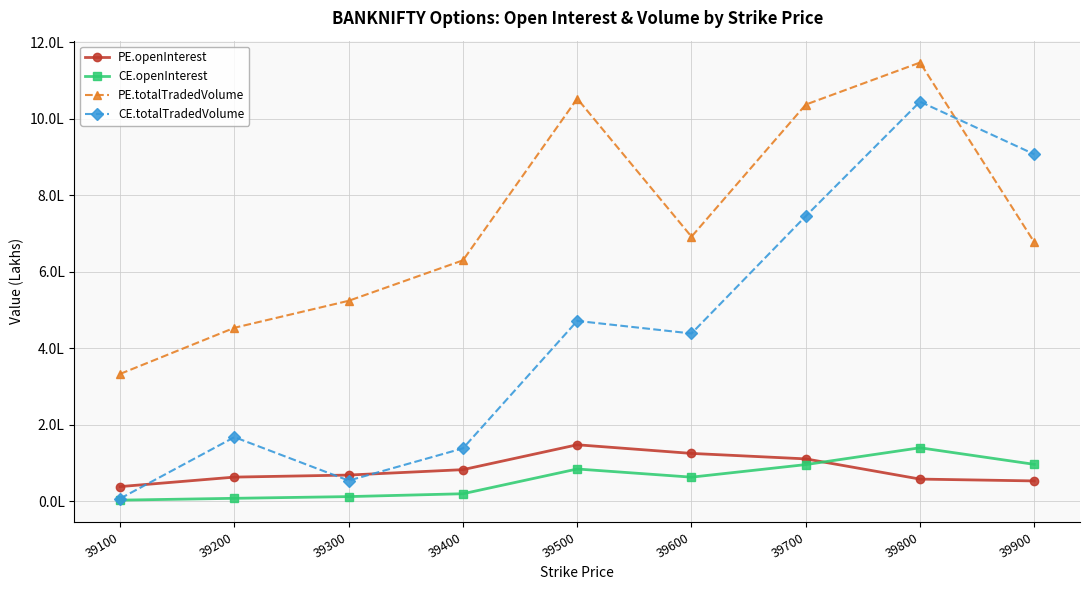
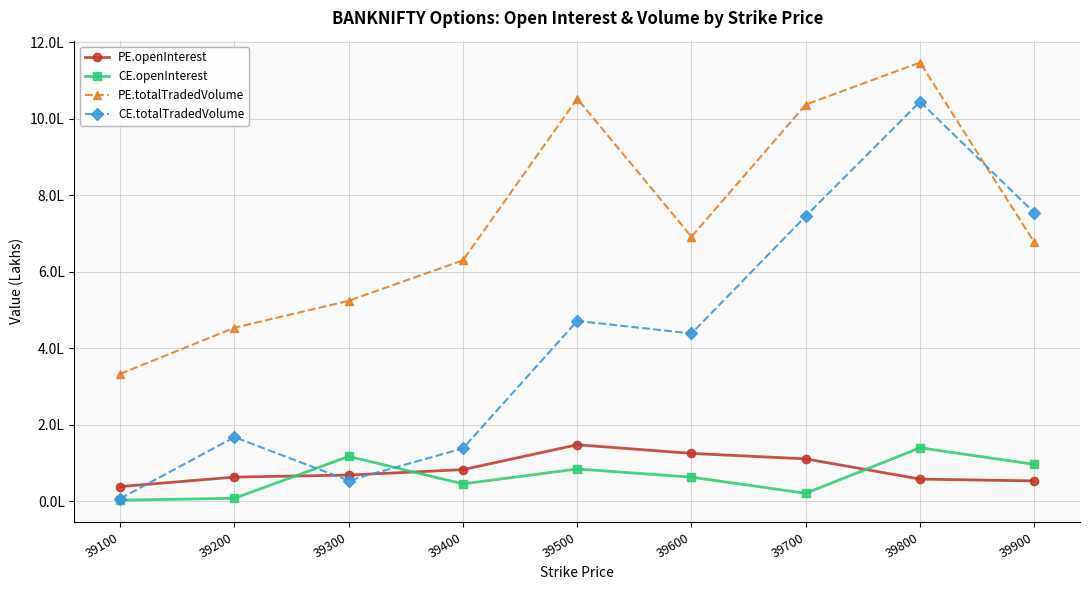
  {
    "PE.openInterest": {
      "39100": "0.4L",
      "39200": "0.6L",
      "39300": "0.7L",
      "39400": "0.8L",
      "39500": "1.5L",
      "39600": "1.3L",
      "39700": "1.1L",
      "39800": "0.6L",
      "39900": "0.5L"
    },
    "CE.openInterest": {
      "39200": "0.1L",
-     "39300": "0.1L",
-     "39400": "0.2L",
+     "39300": "1.2L",
+     "39400": "0.5L",
      "39500": "0.8L",
      "39600": "0.6L",
-     "39700": "1.0L",
+     "39700": "0.2L",
      "39800": "1.4L",
      "39900": "1.0L"
    },
    "PE.totalTradedVolume": {
      "39100": "3.3L",
      "39200": "4.5L",
      "39300": "5.2L",
      "39400": "6.3L",
      "39500": "10.5L",
      "39600": "6.9L",
      "39700": "10.4L",
      "39800": "11.5L",
      "39900": "6.8L"
    },
    "CE.totalTradedVolume": {
      "39200": "1.7L",
      "39300": "0.5L",
      "39400": "1.4L",
      "39500": "4.7L",
      "39600": "4.4L",
      "39700": "7.5L",
      "39800": "10.4L",
-     "39900": "9.1L"
+     "39900": "7.5L"
    }
  }
